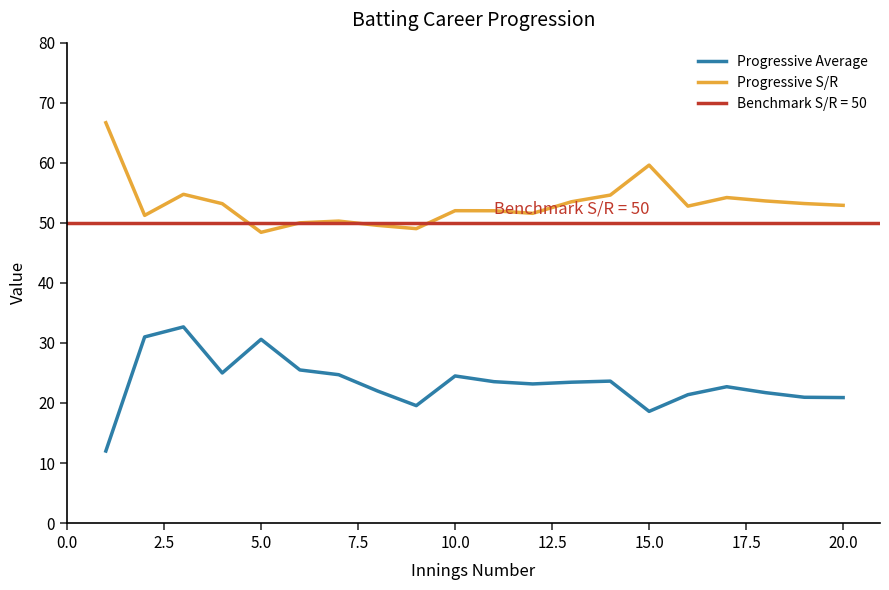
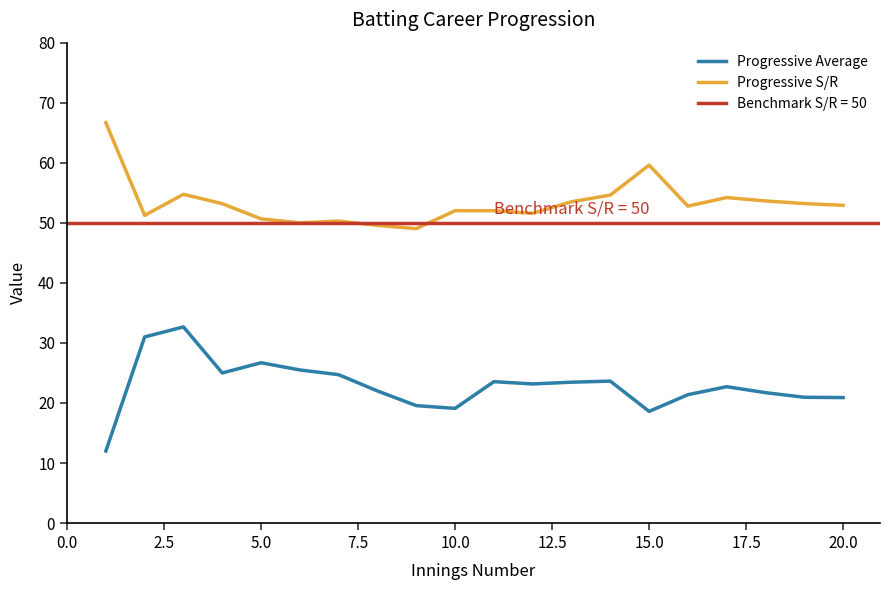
  {
    "Progressive Average": {
-     "5.0": 31,
-     "10.0": 25,
+     "5.0": 27,
+     "10.0": 19,
      "15.0": 19,
      "20.0": 21
    },
    "Progressive S/R": {
-     "5.0": 48,
+     "5.0": 51,
      "10.0": 52,
      "15.0": 60,
      "20.0": 53
    }
  }
